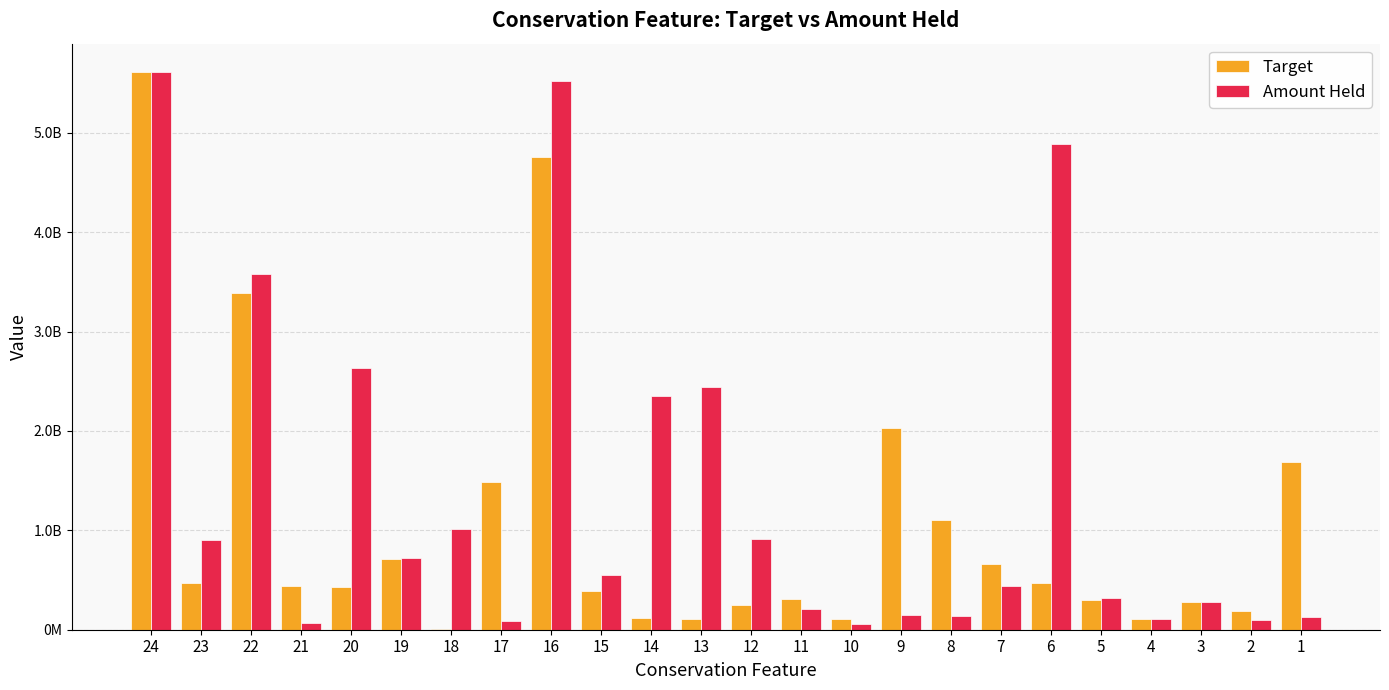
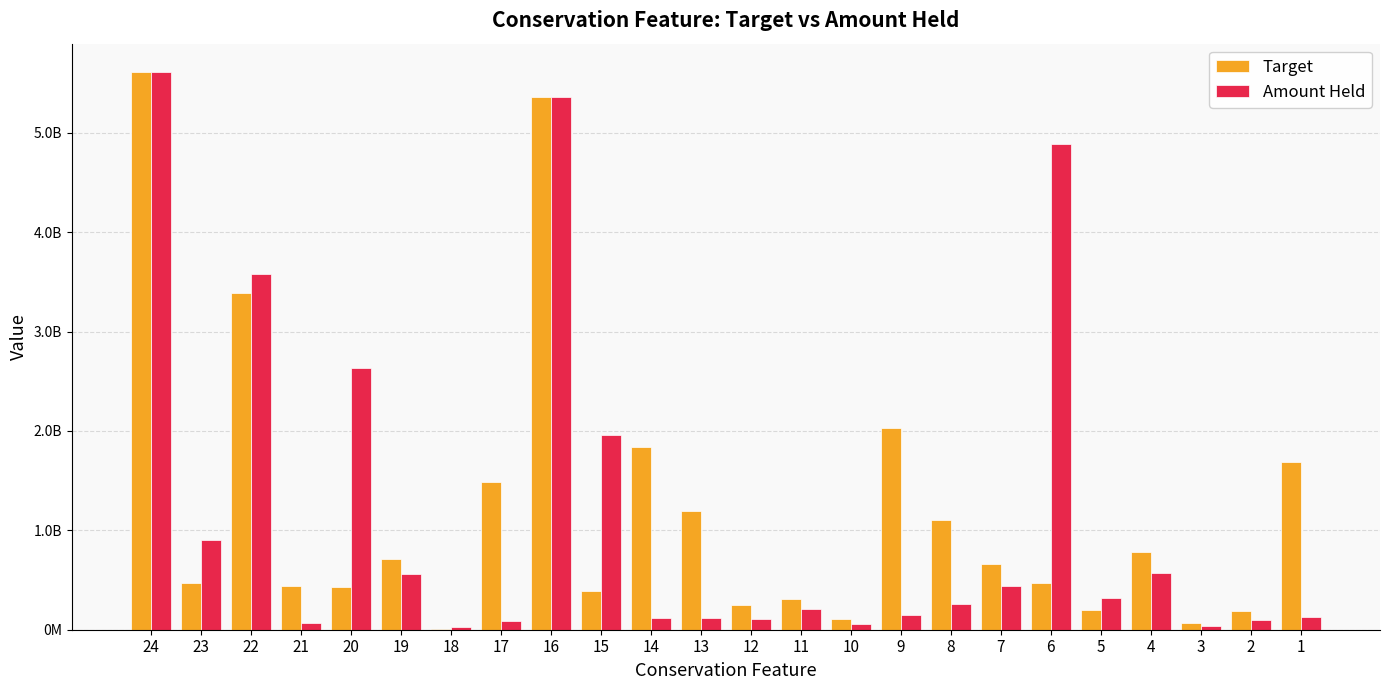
  {
    "Target": {
      "24": 5600000000,
      "23": 500000000,
      "22": 3400000000,
      "21": 400000000,
      "20": 400000000,
      "19": 700000000,
      "17": 1500000000,
-     "16": 4800000000,
+     "16": 5400000000,
      "15": 400000000,
-     "14": 100000000,
-     "13": 100000000,
+     "14": 1800000000,
+     "13": 1200000000,
      "12": 200000000,
      "11": 300000000,
      "10": 100000000,
      "9": 2000000000,
      "8": 1100000000,
      "7": 700000000,
      "6": 500000000,
-     "5": 300000000,
-     "4": 100000000,
-     "3": 300000000,
+     "5": 200000000,
+     "4": 800000000,
+     "3": 100000000,
      "2": 200000000,
      "1": 1700000000
    },
    "Amount Held": {
      "24": 5600000000,
      "23": 900000000,
      "22": 3600000000,
      "21": 100000000,
      "20": 2600000000,
-     "19": 700000000,
-     "18": 1000000000,
+     "19": 600000000,
+     "18": 0,
      "17": 100000000,
-     "16": 5500000000,
-     "15": 600000000,
-     "14": 2300000000,
-     "13": 2400000000,
-     "12": 900000000,
+     "16": 5400000000,
+     "15": 2000000000,
+     "14": 100000000,
+     "13": 100000000,
+     "12": 100000000,
      "11": 200000000,
      "10": 100000000,
      "9": 200000000,
-     "8": 100000000,
+     "8": 300000000,
      "7": 400000000,
      "6": 4900000000,
      "5": 300000000,
-     "4": 100000000,
-     "3": 300000000,
+     "4": 600000000,
+     "3": 0,
      "2": 100000000,
      "1": 100000000
    }
  }
